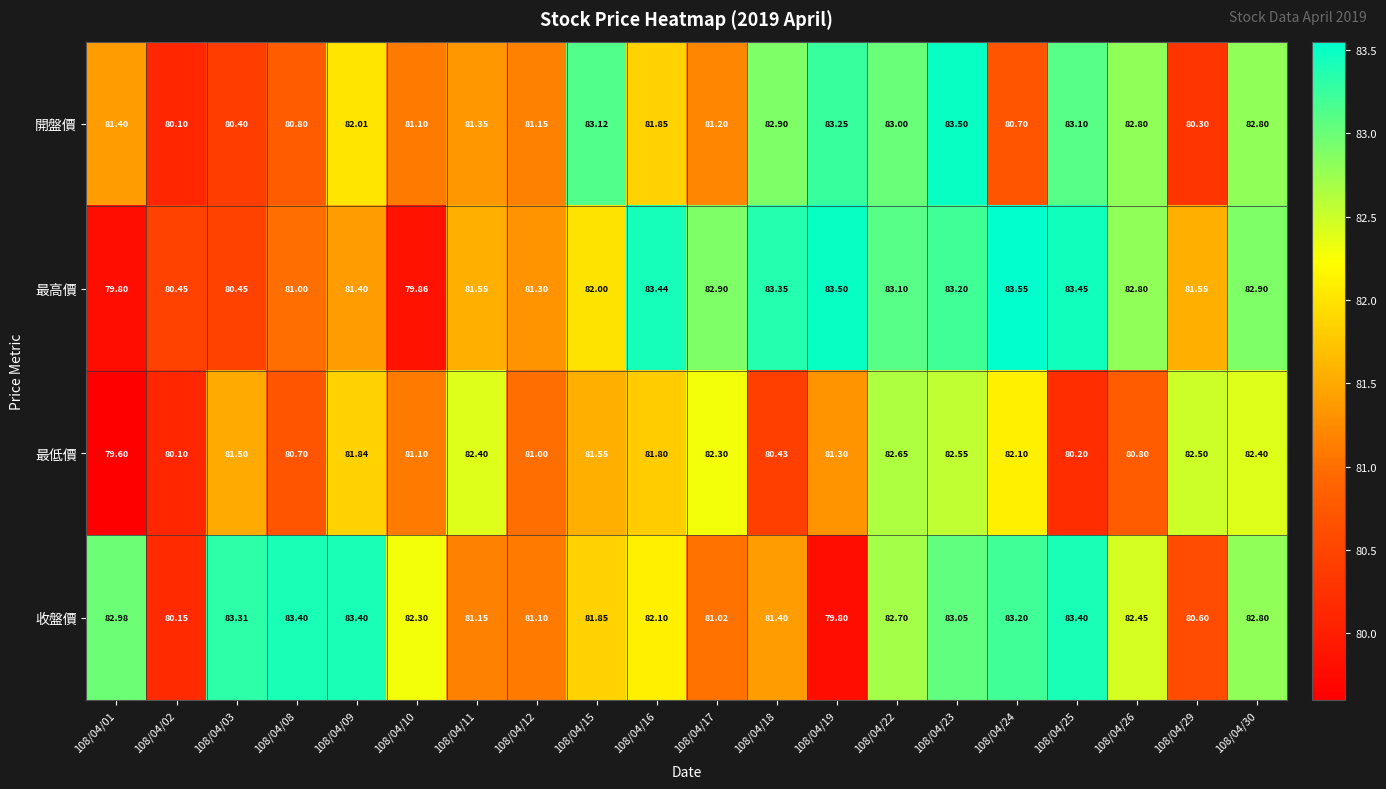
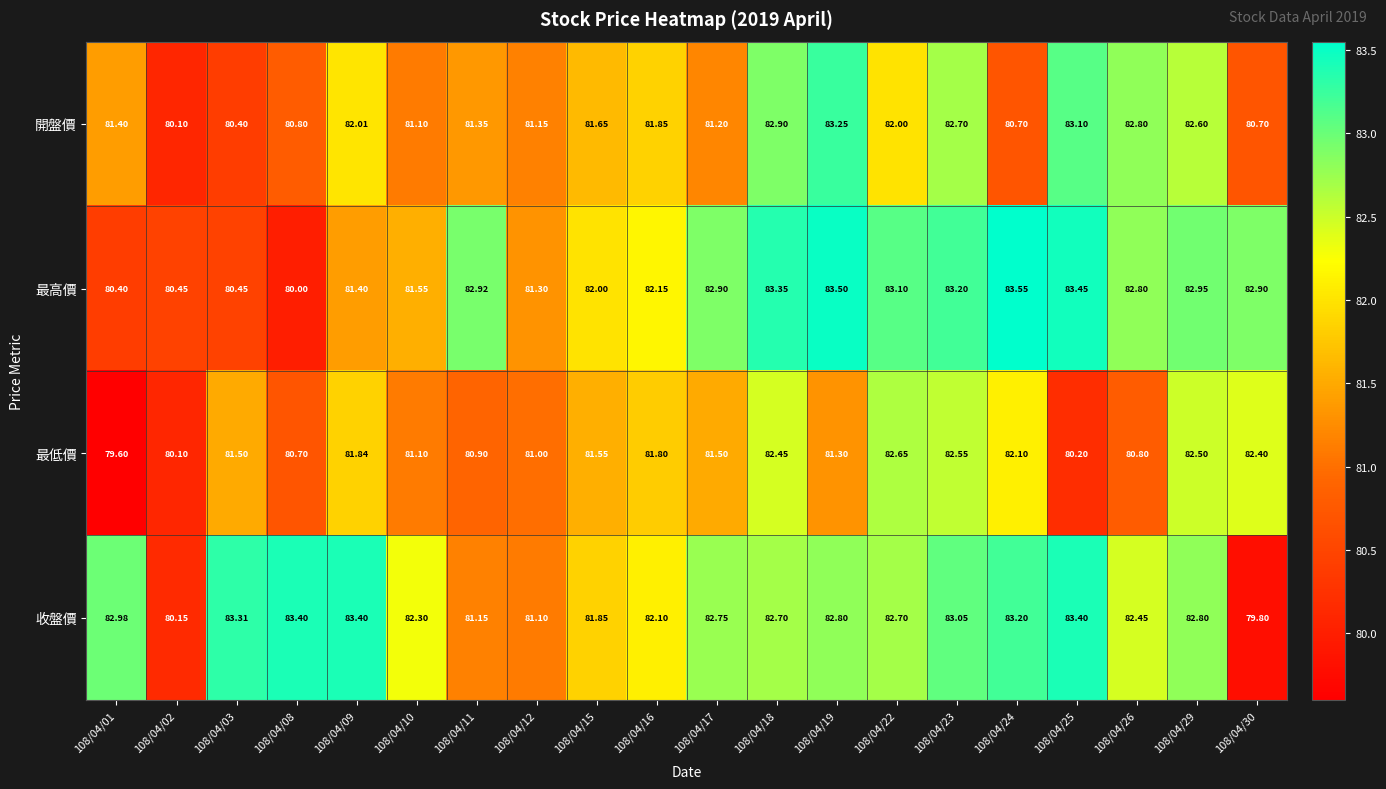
  {
    "開盤價": {
      "108/04/01": 81.40,
      "108/04/02": 80.10,
      "108/04/03": 80.40,
      "108/04/08": 80.80,
      "108/04/09": 82.01,
      "108/04/10": 81.10,
      "108/04/11": 81.35,
      "108/04/12": 81.15,
-     "108/04/15": 83.12,
+     "108/04/15": 81.65,
      "108/04/16": 81.85,
      "108/04/17": 81.20,
      "108/04/18": 82.90,
      "108/04/19": 83.25,
-     "108/04/22": 83.00,
-     "108/04/23": 83.50,
+     "108/04/22": 82.00,
+     "108/04/23": 82.70,
      "108/04/24": 80.70,
      "108/04/25": 83.10,
      "108/04/26": 82.80,
-     "108/04/29": 80.30,
-     "108/04/30": 82.80
+     "108/04/29": 82.60,
+     "108/04/30": 80.70
    },
    "最高價": {
-     "108/04/01": 79.80,
+     "108/04/01": 80.40,
      "108/04/02": 80.45,
      "108/04/03": 80.45,
-     "108/04/08": 81.00,
+     "108/04/08": 80.00,
      "108/04/09": 81.40,
-     "108/04/10": 79.86,
-     "108/04/11": 81.55,
+     "108/04/10": 81.55,
+     "108/04/11": 82.92,
      "108/04/12": 81.30,
      "108/04/15": 82.00,
-     "108/04/16": 83.44,
+     "108/04/16": 82.15,
      "108/04/17": 82.90,
      "108/04/18": 83.35,
      "108/04/19": 83.50,
      "108/04/22": 83.10,
      "108/04/23": 83.20,
      "108/04/24": 83.55,
      "108/04/25": 83.45,
      "108/04/26": 82.80,
-     "108/04/29": 81.55,
+     "108/04/29": 82.95,
      "108/04/30": 82.90
    },
    "最低價": {
      "108/04/01": 79.60,
      "108/04/02": 80.10,
      "108/04/03": 81.50,
      "108/04/08": 80.70,
      "108/04/09": 81.84,
      "108/04/10": 81.10,
-     "108/04/11": 82.40,
+     "108/04/11": 80.90,
      "108/04/12": 81.00,
      "108/04/15": 81.55,
      "108/04/16": 81.80,
-     "108/04/17": 82.30,
-     "108/04/18": 80.43,
+     "108/04/17": 81.50,
+     "108/04/18": 82.45,
      "108/04/19": 81.30,
      "108/04/22": 82.65,
      "108/04/23": 82.55,
      "108/04/24": 82.10,
      "108/04/25": 80.20,
      "108/04/26": 80.80,
      "108/04/29": 82.50,
      "108/04/30": 82.40
    },
    "收盤價": {
      "108/04/01": 82.98,
      "108/04/02": 80.15,
      "108/04/03": 83.31,
      "108/04/08": 83.40,
      "108/04/09": 83.40,
      "108/04/10": 82.30,
      "108/04/11": 81.15,
      "108/04/12": 81.10,
      "108/04/15": 81.85,
      "108/04/16": 82.10,
-     "108/04/17": 81.02,
-     "108/04/18": 81.40,
-     "108/04/19": 79.80,
+     "108/04/17": 82.75,
+     "108/04/18": 82.70,
+     "108/04/19": 82.80,
      "108/04/22": 82.70,
      "108/04/23": 83.05,
      "108/04/24": 83.20,
      "108/04/25": 83.40,
      "108/04/26": 82.45,
-     "108/04/29": 80.60,
-     "108/04/30": 82.80
+     "108/04/29": 82.80,
+     "108/04/30": 79.80
    }
  }
